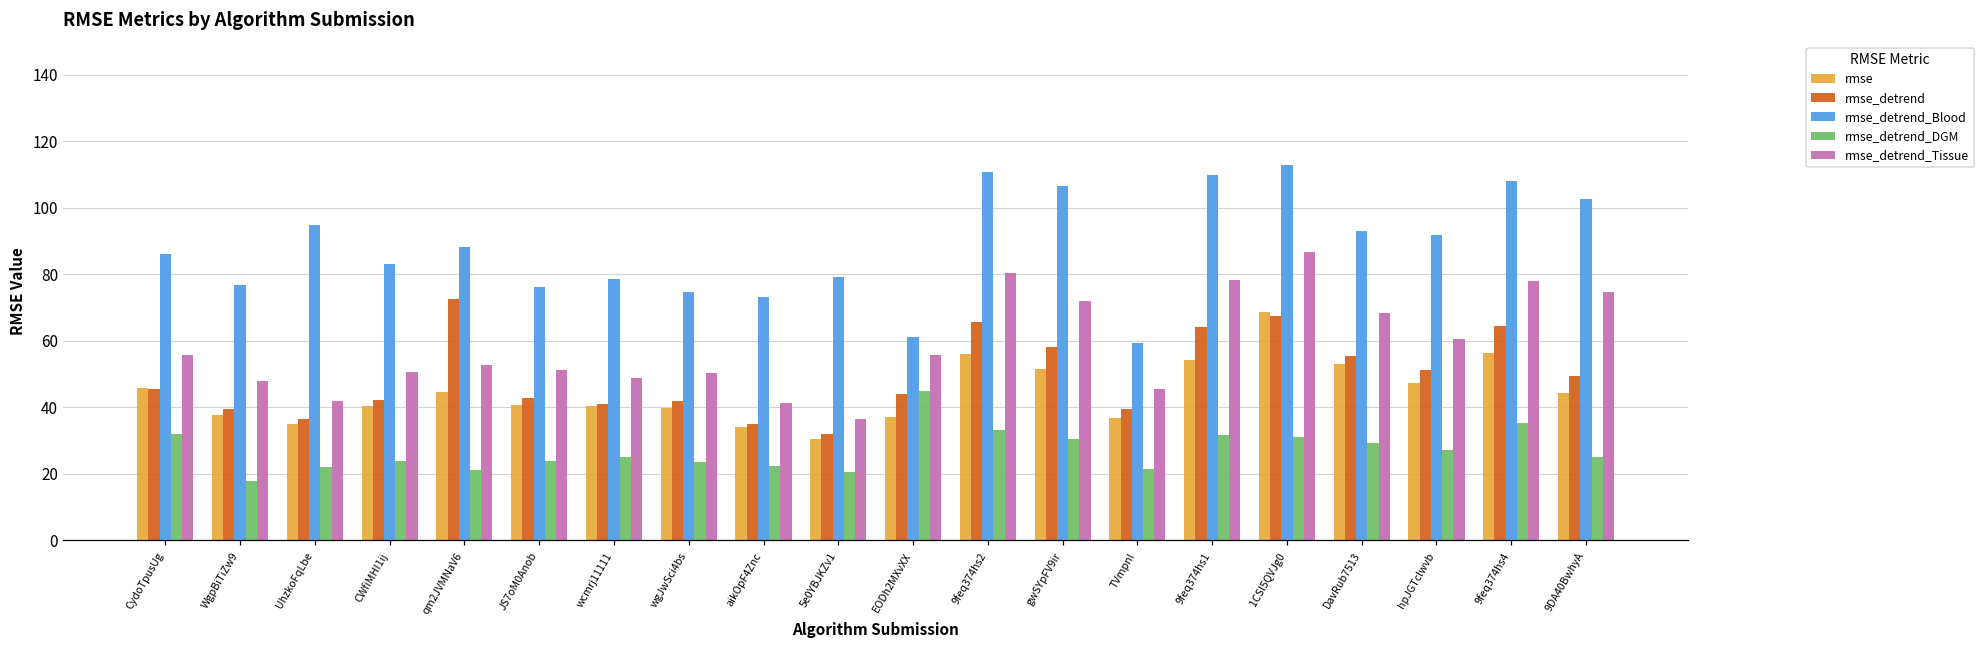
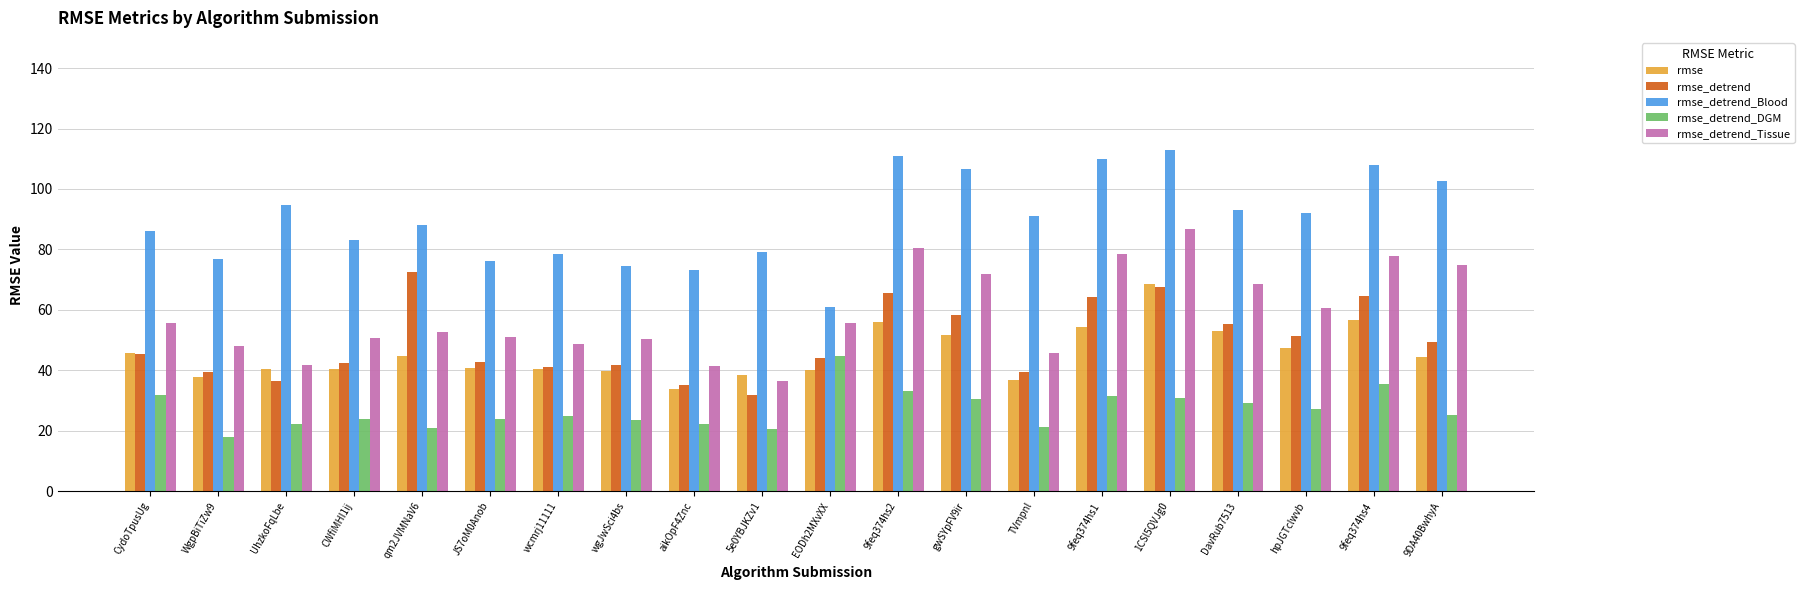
  {
    "rmse": {
      "CydoTpusUg": 46,
      "WgpBiTiZw9": 38,
-     "UhzkoFqLbe": 35,
+     "UhzkoFqLbe": 40,
      "CWfiMHI1ij": 40,
      "qm2JVMNaV6": 45,
      "JS7oM0Anob": 41,
      "wcmrj11111": 41,
      "wgJwSci4bs": 40,
      "aikOpF4Znc": 34,
-     "5e0YBJKZv1": 30,
-     "EODh2MXvXX": 37,
+     "5e0YBJKZv1": 39,
+     "EODh2MXvXX": 40,
      "9feq374hs2": 56,
      "gwSYpFV9ir": 52,
      "TVmpnl": 37,
      "9feq374hs1": 54,
      "1CSl5QVJg0": 69,
      "DavRub7513": 53,
      "hpJGTclwvb": 47,
      "9feq374hs4": 56,
      "9DA40BwhyA": 44
    },
    "rmse_detrend": {
      "CydoTpusUg": 46,
      "WgpBiTiZw9": 39,
      "UhzkoFqLbe": 36,
      "CWfiMHI1ij": 42,
      "qm2JVMNaV6": 73,
      "JS7oM0Anob": 43,
      "wcmrj11111": 41,
      "wgJwSci4bs": 42,
      "aikOpF4Znc": 35,
      "5e0YBJKZv1": 32,
      "EODh2MXvXX": 44,
      "9feq374hs2": 66,
      "gwSYpFV9ir": 58,
      "TVmpnl": 40,
      "9feq374hs1": 64,
      "1CSl5QVJg0": 68,
      "DavRub7513": 55,
      "hpJGTclwvb": 51,
      "9feq374hs4": 65,
      "9DA40BwhyA": 49
    },
    "rmse_detrend_Blood": {
      "CydoTpusUg": 86,
      "WgpBiTiZw9": 77,
      "UhzkoFqLbe": 95,
      "CWfiMHI1ij": 83,
      "qm2JVMNaV6": 88,
      "JS7oM0Anob": 76,
      "wcmrj11111": 79,
      "wgJwSci4bs": 75,
      "aikOpF4Znc": 73,
      "5e0YBJKZv1": 79,
      "EODh2MXvXX": 61,
      "9feq374hs2": 111,
      "gwSYpFV9ir": 106,
-     "TVmpnl": 59,
+     "TVmpnl": 91,
      "9feq374hs1": 110,
      "1CSl5QVJg0": 113,
      "DavRub7513": 93,
      "hpJGTclwvb": 92,
      "9feq374hs4": 108,
      "9DA40BwhyA": 103
    },
    "rmse_detrend_DGM": {
      "CydoTpusUg": 32,
      "WgpBiTiZw9": 18,
      "UhzkoFqLbe": 22,
      "CWfiMHI1ij": 24,
      "qm2JVMNaV6": 21,
      "JS7oM0Anob": 24,
      "wcmrj11111": 25,
      "wgJwSci4bs": 24,
      "aikOpF4Znc": 22,
      "5e0YBJKZv1": 21,
      "EODh2MXvXX": 45,
      "9feq374hs2": 33,
      "gwSYpFV9ir": 30,
      "TVmpnl": 21,
      "9feq374hs1": 32,
      "1CSl5QVJg0": 31,
      "DavRub7513": 29,
      "hpJGTclwvb": 27,
      "9feq374hs4": 35,
      "9DA40BwhyA": 25
    },
    "rmse_detrend_Tissue": {
      "CydoTpusUg": 56,
      "WgpBiTiZw9": 48,
      "UhzkoFqLbe": 42,
      "CWfiMHI1ij": 51,
      "qm2JVMNaV6": 53,
      "JS7oM0Anob": 51,
      "wcmrj11111": 49,
      "wgJwSci4bs": 50,
      "aikOpF4Znc": 41,
      "5e0YBJKZv1": 36,
      "EODh2MXvXX": 56,
      "9feq374hs2": 80,
      "gwSYpFV9ir": 72,
      "TVmpnl": 46,
      "9feq374hs1": 78,
      "1CSl5QVJg0": 87,
      "DavRub7513": 68,
      "hpJGTclwvb": 61,
      "9feq374hs4": 78,
      "9DA40BwhyA": 75
    }
  }
